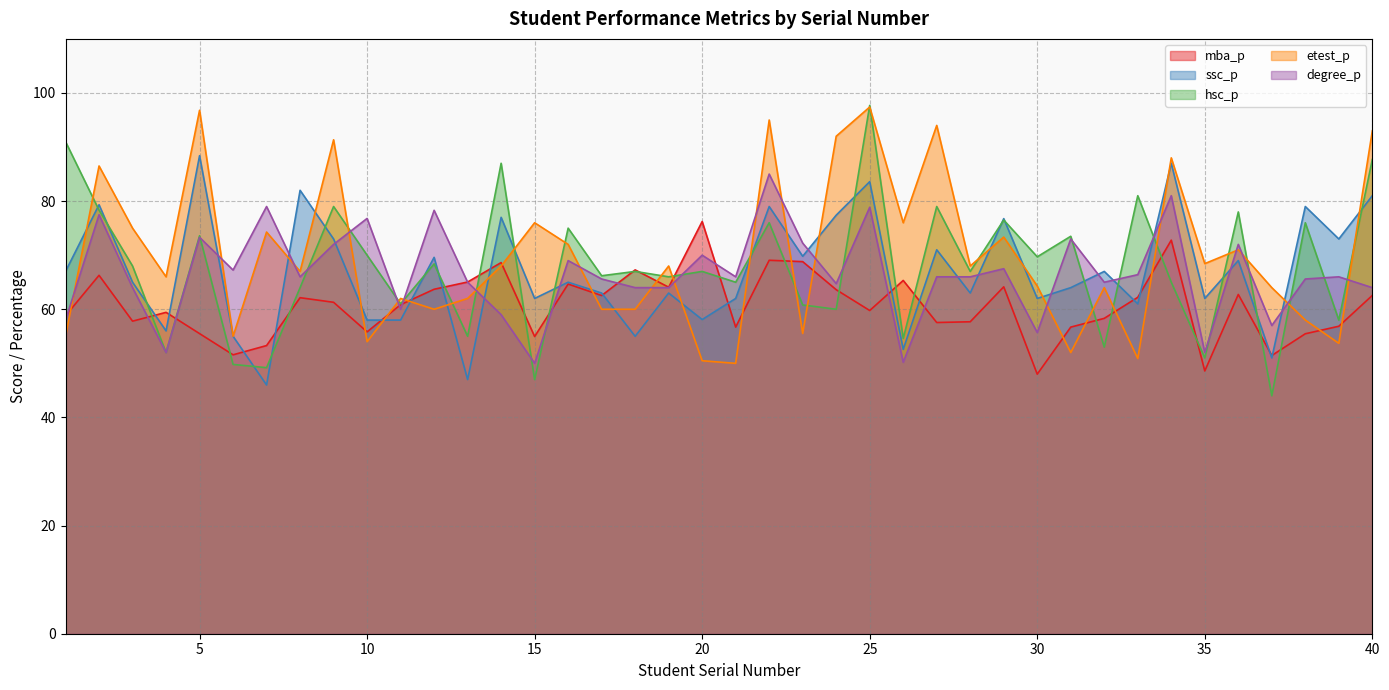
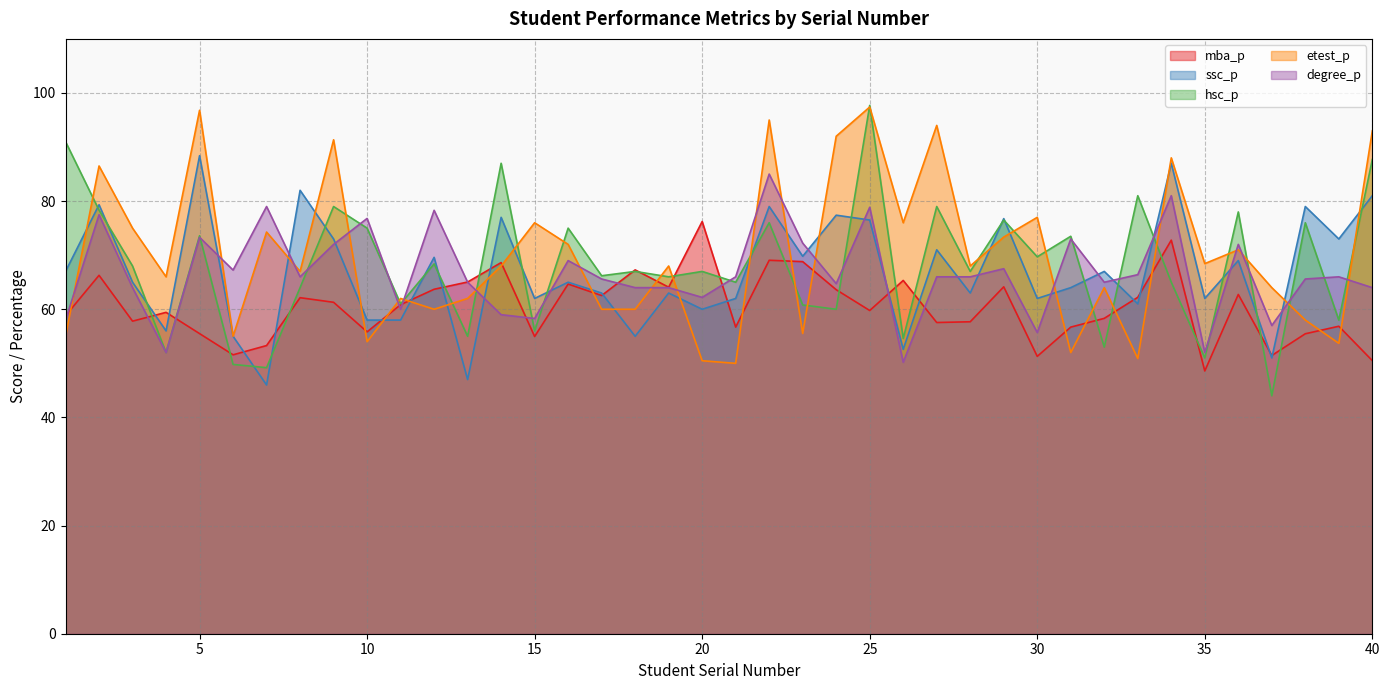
  {
    "mba_p": {
      "5": 56,
      "10": 56,
      "15": 55,
      "20": 76,
      "25": 60,
-     "30": 48,
+     "30": 51,
      "35": 49,
-     "40": 63
+     "40": 51
    },
    "ssc_p": {
      "5": 88,
      "10": 58,
      "15": 62,
-     "20": 58,
-     "25": 84,
+     "20": 60,
+     "25": 77,
      "30": 62,
      "35": 62,
      "40": 81
    },
    "hsc_p": {
-     "10": 70,
-     "15": 47,
+     "10": 75,
+     "15": 56,
      "20": 67,
      "30": 70,
      "35": 51,
      "40": 88
    },
    "etest_p": {
      "5": 97,
      "10": 54,
      "15": 76,
      "20": 50,
-     "30": 64,
+     "30": 77,
      "35": 68,
      "40": 93
    },
    "degree_p": {
      "10": 77,
-     "15": 50,
-     "20": 70,
+     "15": 58,
+     "20": 62,
      "25": 79,
      "30": 56,
      "35": 52,
      "40": 64
    }
  }
